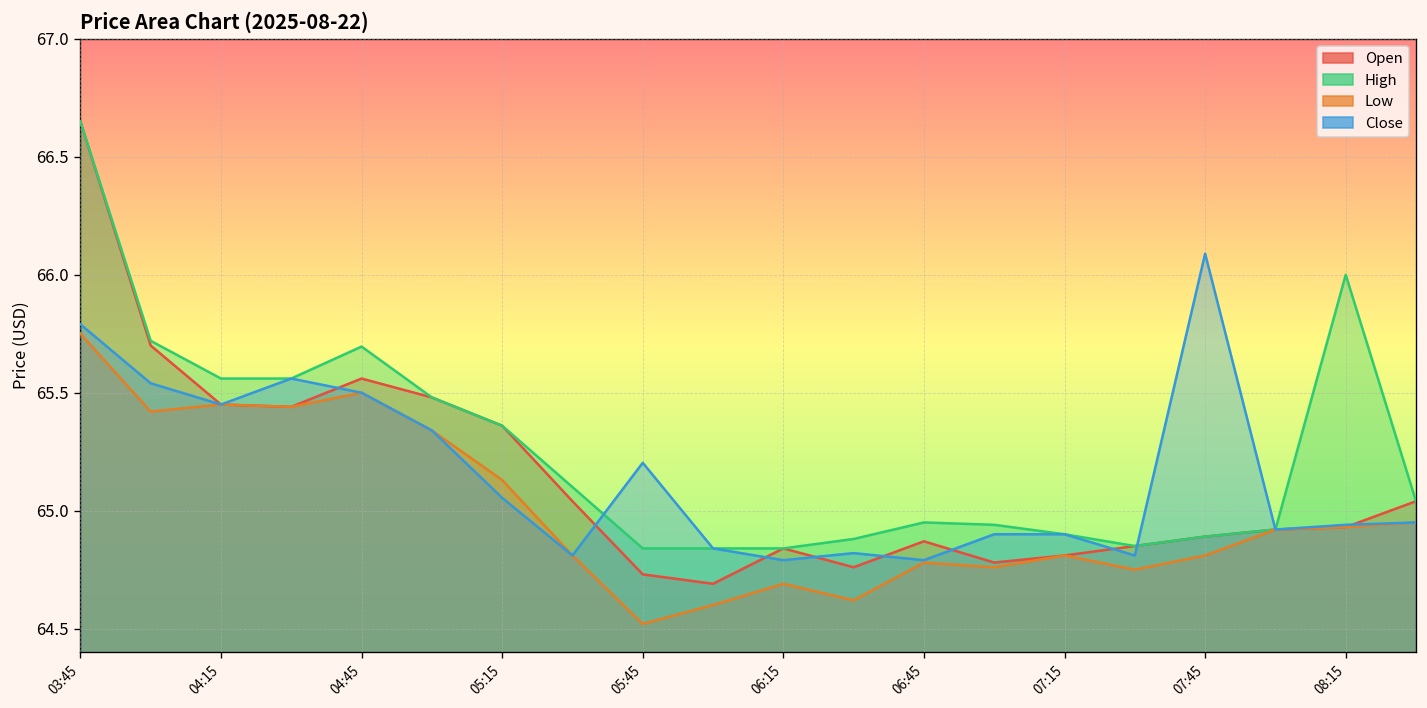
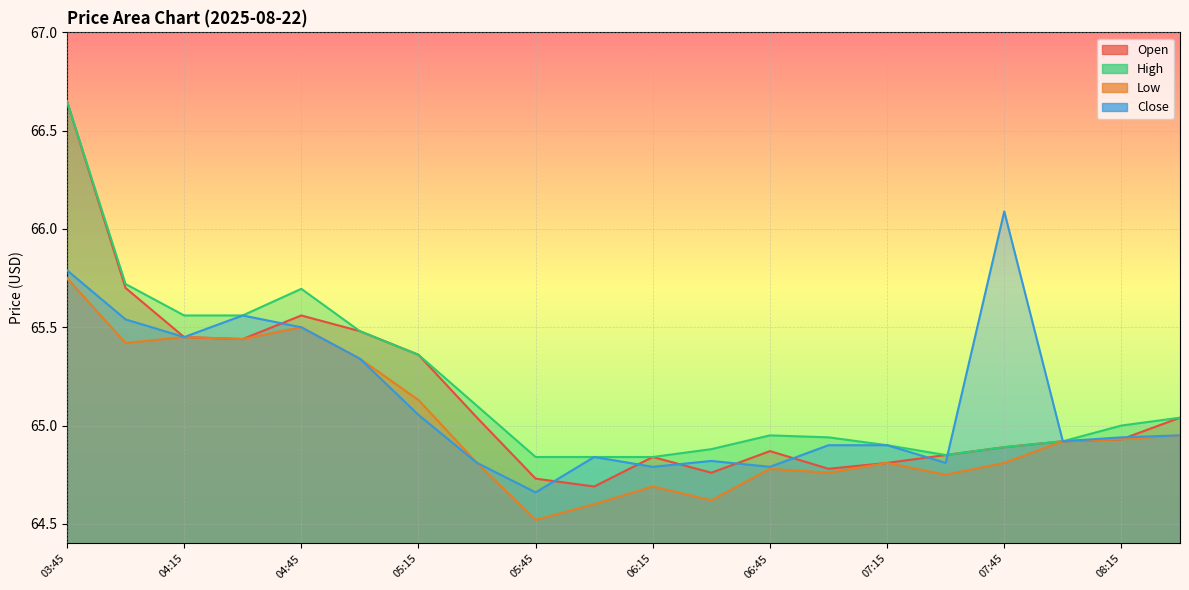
  {
    "High": {
      "04:15": 65.56,
      "04:45": 65.70,
      "05:45": 64.84,
      "06:45": 64.95,
-     "08:15": 66
+     "08:15": 65
    },
    "Close": {
      "03:45": 65.79,
      "05:15": 65.05,
-     "05:45": 65.20,
+     "05:45": 64.66,
      "06:15": 64.79,
      "07:45": 66.09
    }
  }
